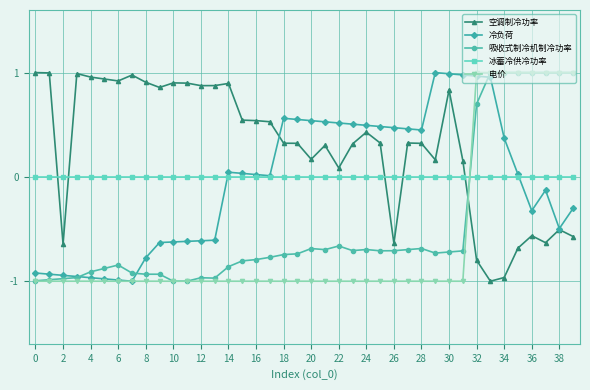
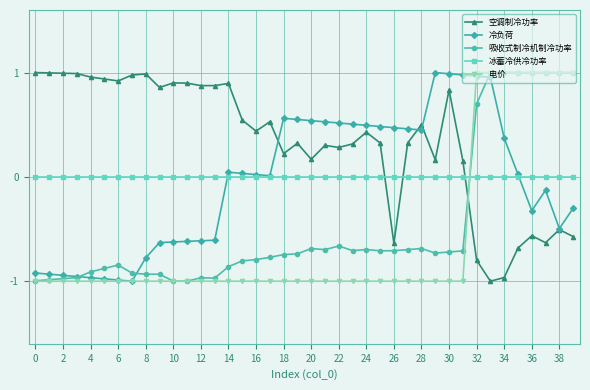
  {
    "空调制冷功率": {
      "0": 1.00,
-     "2": -0.65,
+     "2": 0.99,
      "4": 0.96,
      "6": 0.92,
-     "8": 0.91,
+     "8": 0.99,
      "10": 0.90,
      "12": 0.87,
      "14": 0.90,
-     "16": 0.54,
-     "18": 0.32,
+     "16": 0.44,
+     "18": 0.22,
      "20": 0.17,
-     "22": 0.09,
+     "22": 0.28,
      "24": 0.43,
      "26": -0.64,
-     "28": 0.32,
+     "28": 0.50,
      "30": 0.83,
      "32": -0.80,
      "34": -0.96,
      "36": -0.56
    }
  }
